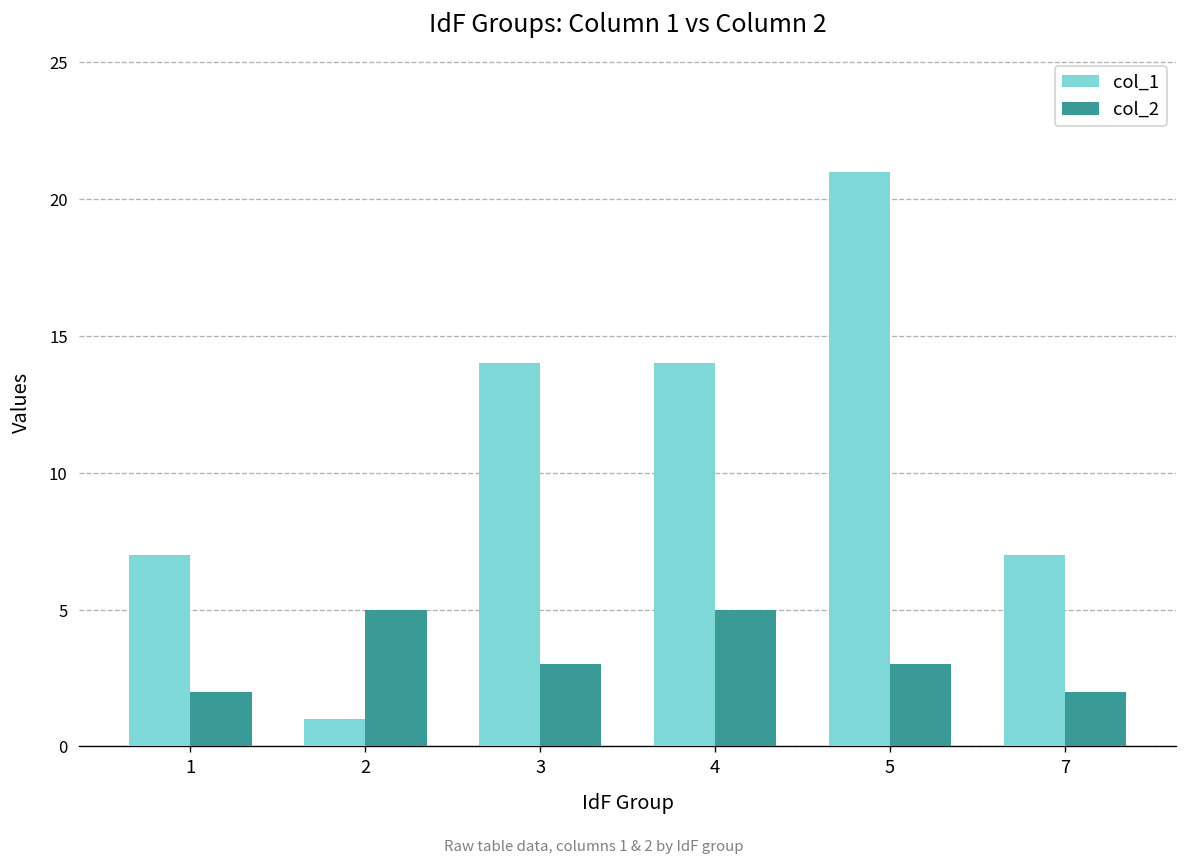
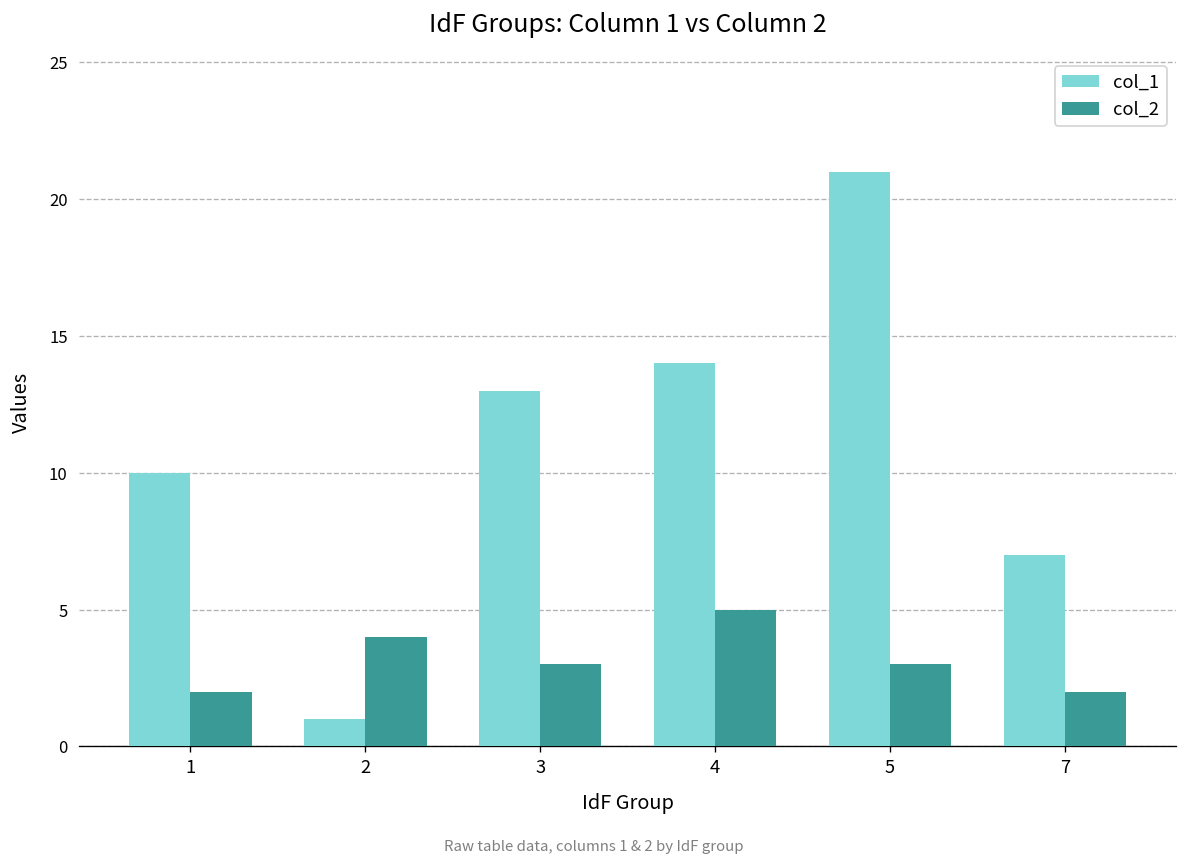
  {
    "col_1": {
-     "1": 7,
+     "1": 10,
      "2": 1,
-     "3": 14,
+     "3": 13,
      "4": 14,
      "5": 21,
      "7": 7
    },
    "col_2": {
      "1": 2,
-     "2": 5,
+     "2": 4,
      "3": 3,
      "4": 5,
      "5": 3,
      "7": 2
    }
  }
